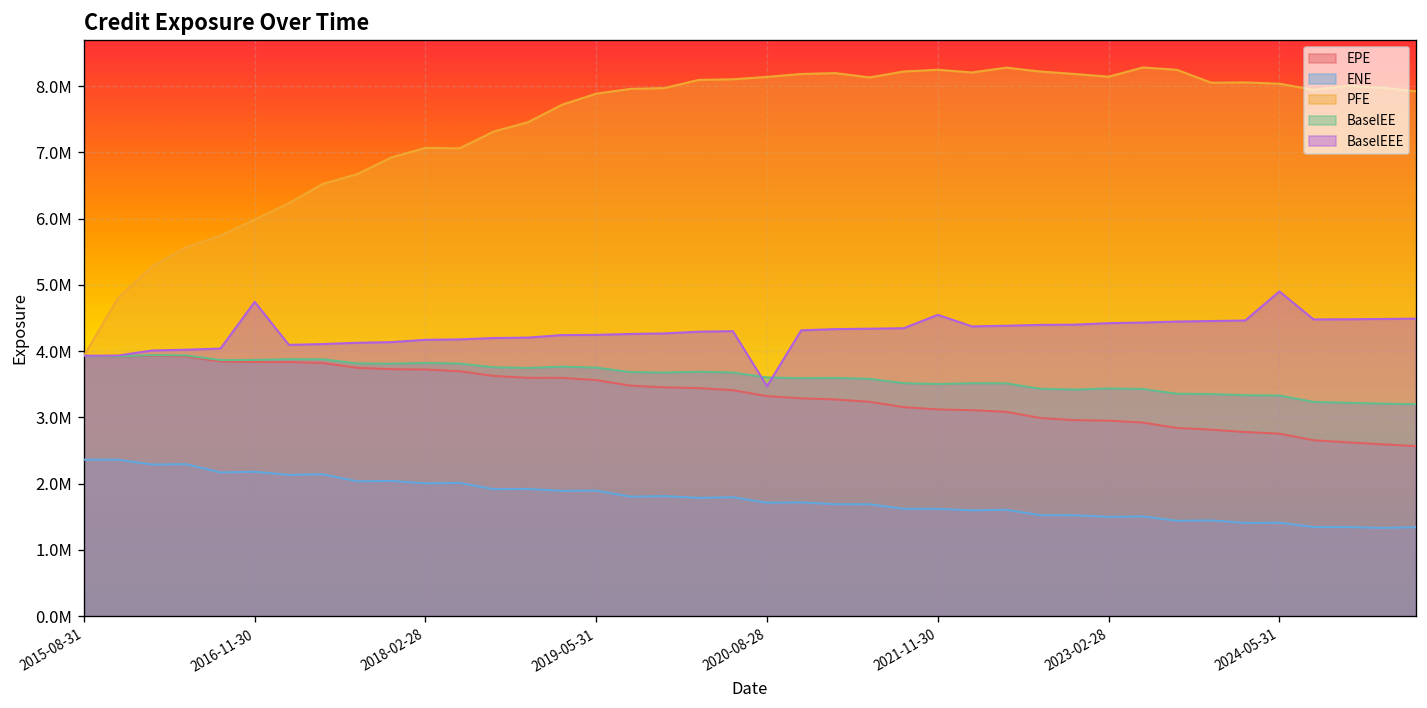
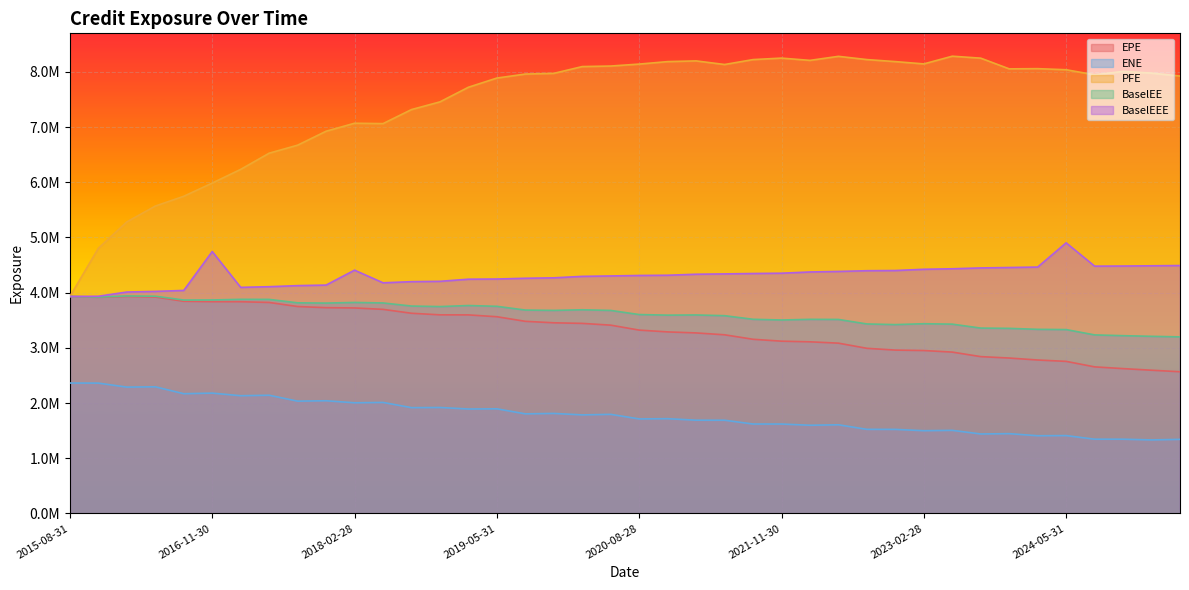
  {
    "BaselEEE": {
      "2016-11-30": 4700000,
-     "2018-02-28": 4200000,
+     "2018-02-28": 4400000,
      "2019-05-31": 4200000,
-     "2020-08-28": 3500000,
-     "2021-11-30": 4500000,
+     "2020-08-28": 4300000,
+     "2021-11-30": 4400000,
      "2023-02-28": 4400000,
      "2024-05-31": 4900000
    }
  }
